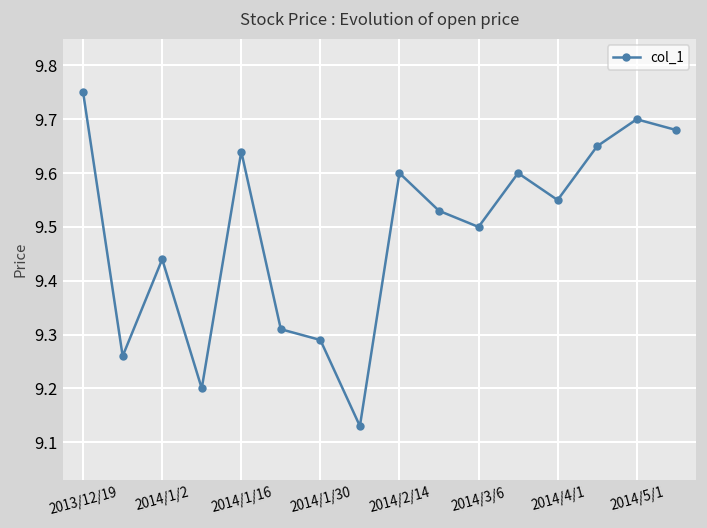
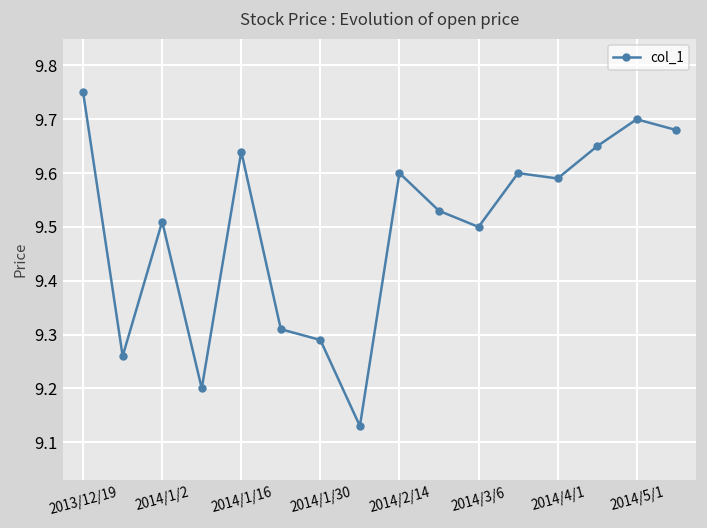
  {
    "2013/12/19": 9.75,
-   "2014/1/2": 9.44,
+   "2014/1/2": 9.51,
    "2014/1/16": 9.64,
    "2014/1/30": 9.29,
    "2014/2/14": 9.60,
    "2014/3/6": 9.50,
-   "2014/4/1": 9.55,
+   "2014/4/1": 9.59,
    "2014/5/1": 9.70
  }
